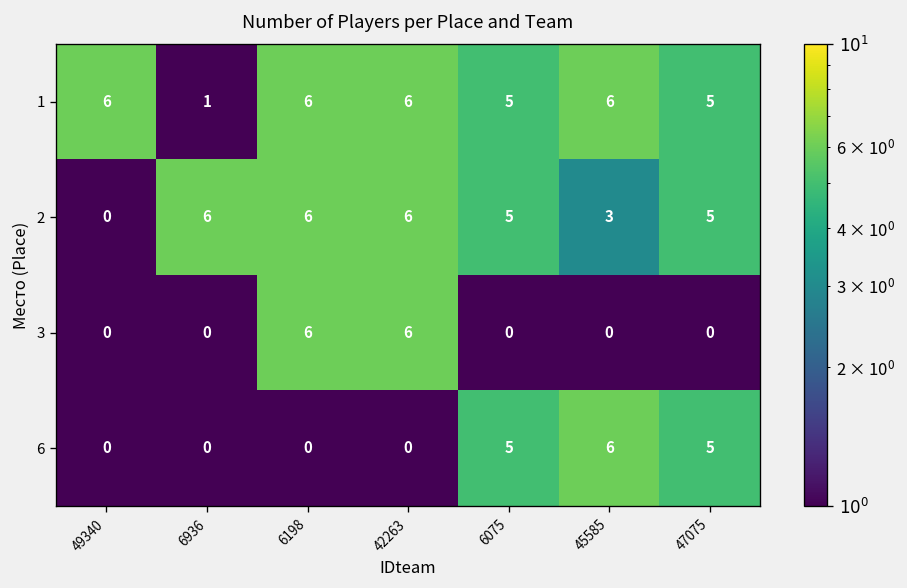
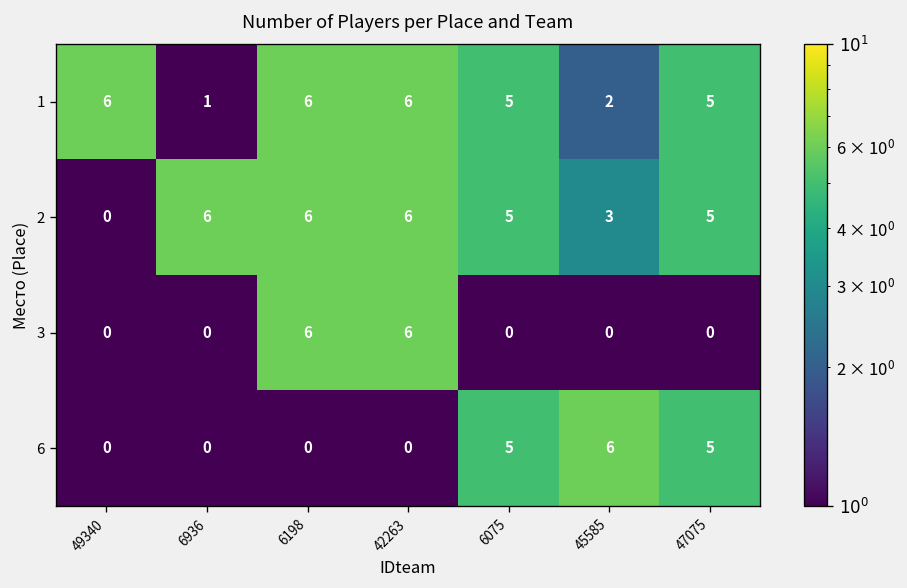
  {
    "1": {
      "49340": 6,
      "6936": 1,
      "6198": 6,
      "42263": 6,
      "6075": 5,
-     "45585": 6,
+     "45585": 2,
      "47075": 5
    },
    "2": {
      "49340": 0,
      "6936": 6,
      "6198": 6,
      "42263": 6,
      "6075": 5,
      "45585": 3,
      "47075": 5
    },
    "3": {
      "49340": 0,
      "6936": 0,
      "6198": 6,
      "42263": 6,
      "6075": 0,
      "45585": 0,
      "47075": 0
    },
    "6": {
      "49340": 0,
      "6936": 0,
      "6198": 0,
      "42263": 0,
      "6075": 5,
      "45585": 6,
      "47075": 5
    }
  }
